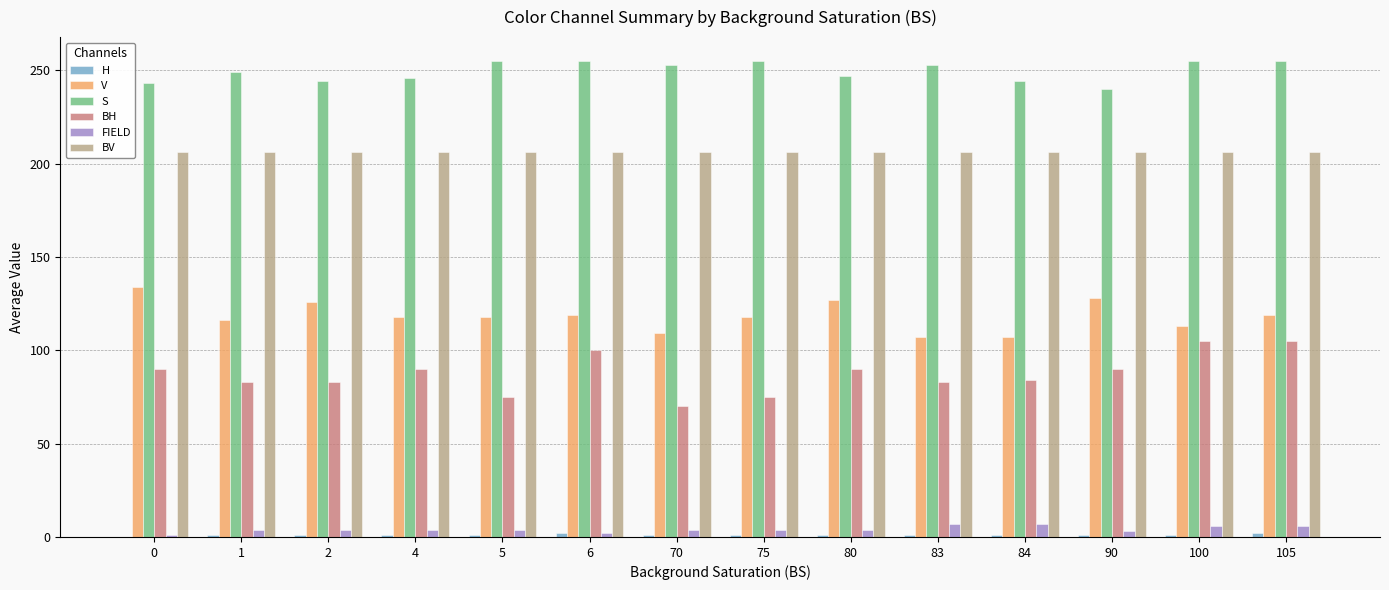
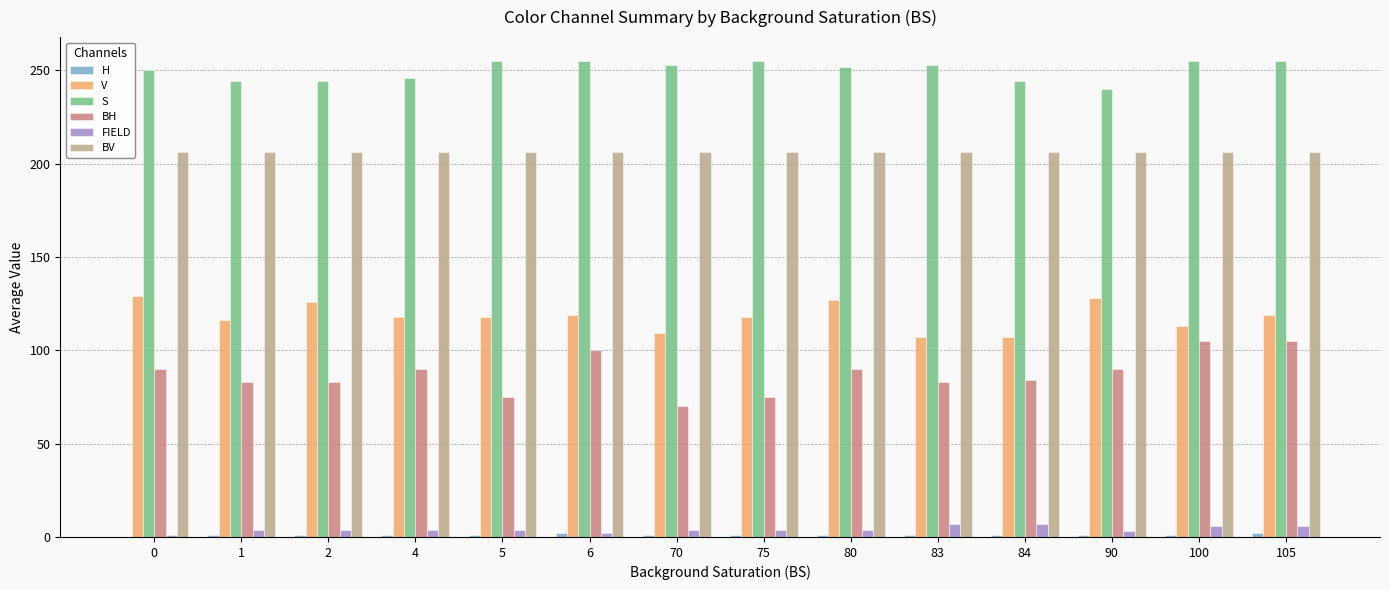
  {
    "V": {
-     "0": 134,
+     "0": 129,
      "1": 116,
      "2": 126,
      "4": 118,
      "5": 118,
      "6": 119,
      "70": 109,
      "75": 118,
      "80": 127,
      "83": 107,
      "84": 107,
      "90": 128,
      "100": 113,
      "105": 119
    },
    "S": {
-     "0": 243,
-     "1": 249,
+     "0": 250,
+     "1": 244,
      "2": 244,
      "4": 246,
      "5": 255,
      "6": 255,
      "70": 253,
      "75": 255,
-     "80": 247,
+     "80": 252,
      "83": 253,
      "84": 244,
      "90": 240,
      "100": 255,
      "105": 255
    }
  }
